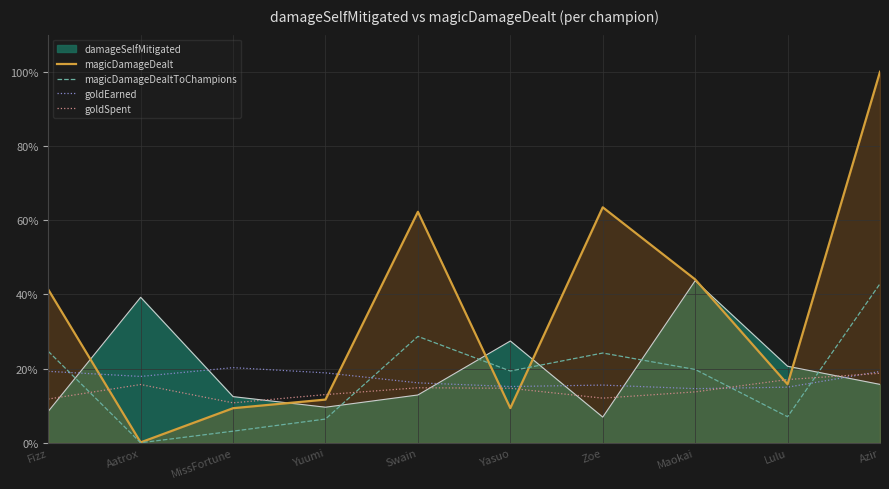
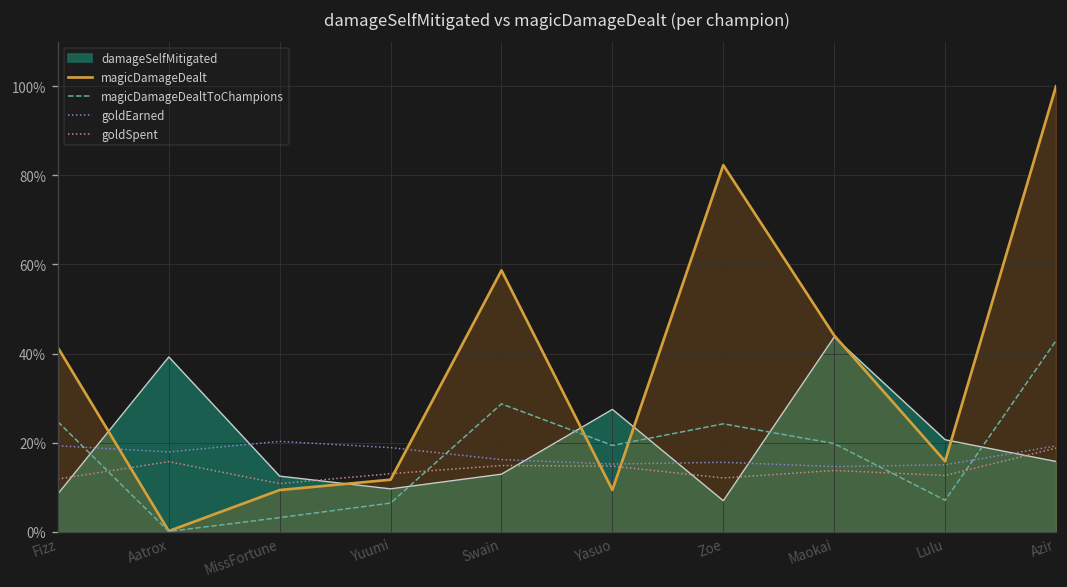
  {
    "damageSelfMitigated": {
      "Fizz": "9%",
      "Aatrox": "39%",
      "MissFortune": "12%",
      "Yuumi": "10%",
      "Swain": "13%",
      "Yasuo": "27%",
      "Zoe": "7%",
      "Lulu": "21%",
      "Azir": "16%"
    },
    "magicDamageDealt": {
      "Fizz": "41%",
      "MissFortune": "9%",
      "Yuumi": "12%",
-     "Swain": "62%",
+     "Swain": "59%",
      "Yasuo": "9%",
-     "Zoe": "63%",
+     "Zoe": "82%",
      "Lulu": "16%",
      "Azir": "100%"
    },
    "magicDamageDealtToChampions": {
      "Fizz": "25%",
      "MissFortune": "3%",
      "Yuumi": "6%",
      "Swain": "29%",
      "Yasuo": "19%",
      "Zoe": "24%",
      "Maokai": "20%",
      "Lulu": "7%",
      "Azir": "43%"
    },
    "goldEarned": {
      "Fizz": "19%",
      "Aatrox": "18%",
      "MissFortune": "20%",
      "Yuumi": "19%",
      "Swain": "16%",
      "Zoe": "16%",
      "Maokai": "15%",
      "Lulu": "15%"
    },
    "goldSpent": {
      "Fizz": "12%",
      "Aatrox": "16%",
      "MissFortune": "11%",
      "Yuumi": "13%",
      "Swain": "15%",
      "Zoe": "12%",
      "Maokai": "14%",
-     "Lulu": "17%"
+     "Lulu": "13%"
    }
  }
